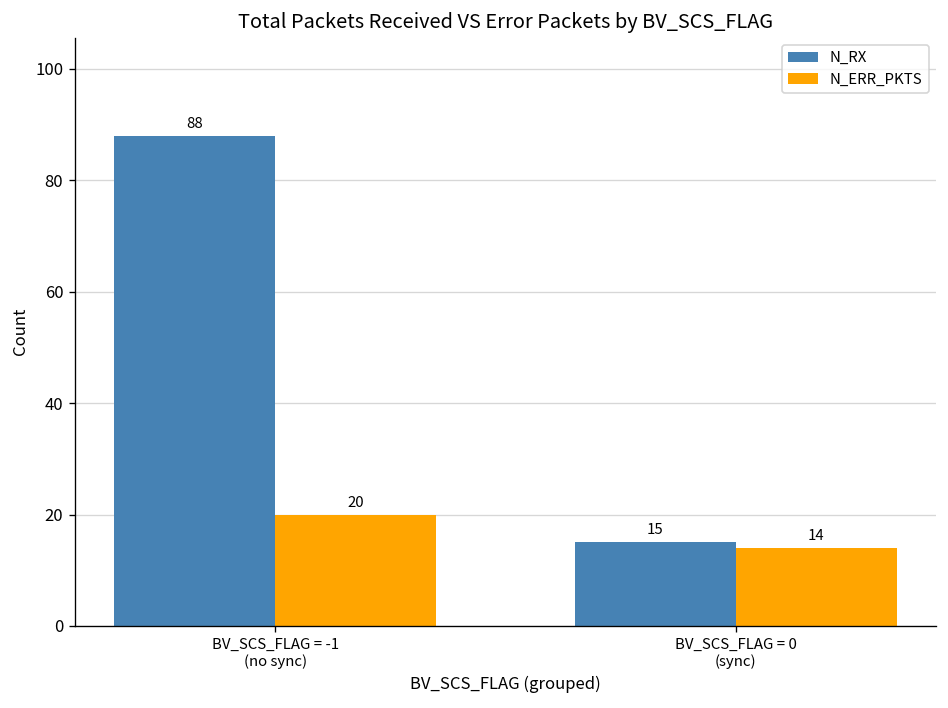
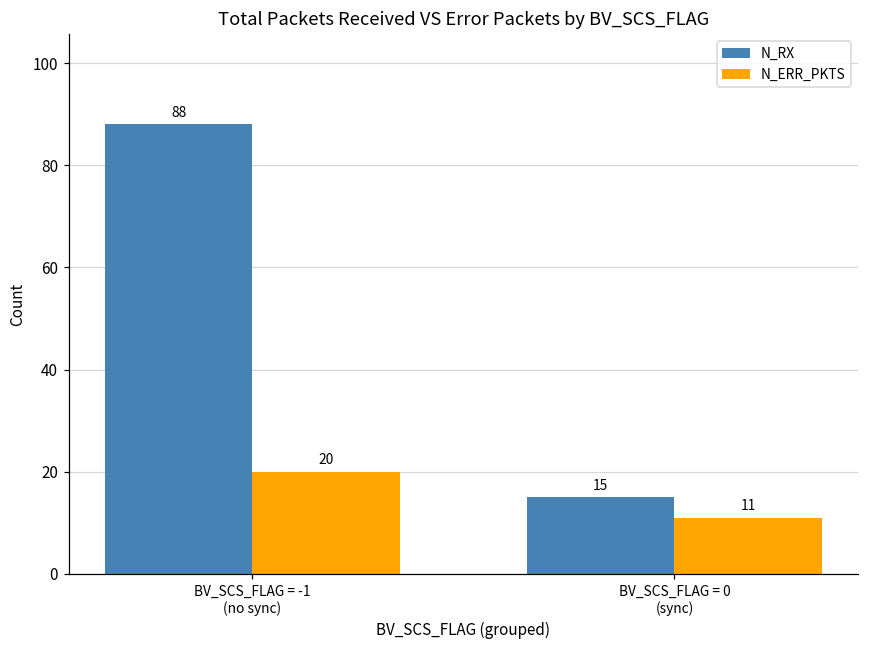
  {
    "N_RX": {
      "BV_SCS_FLAG = -1 (no sync)": 88,
      "BV_SCS_FLAG = 0 (sync)": 15
    },
    "N_ERR_PKTS": {
      "BV_SCS_FLAG = -1 (no sync)": 20,
-     "BV_SCS_FLAG = 0 (sync)": 14
+     "BV_SCS_FLAG = 0 (sync)": 11
    }
  }
